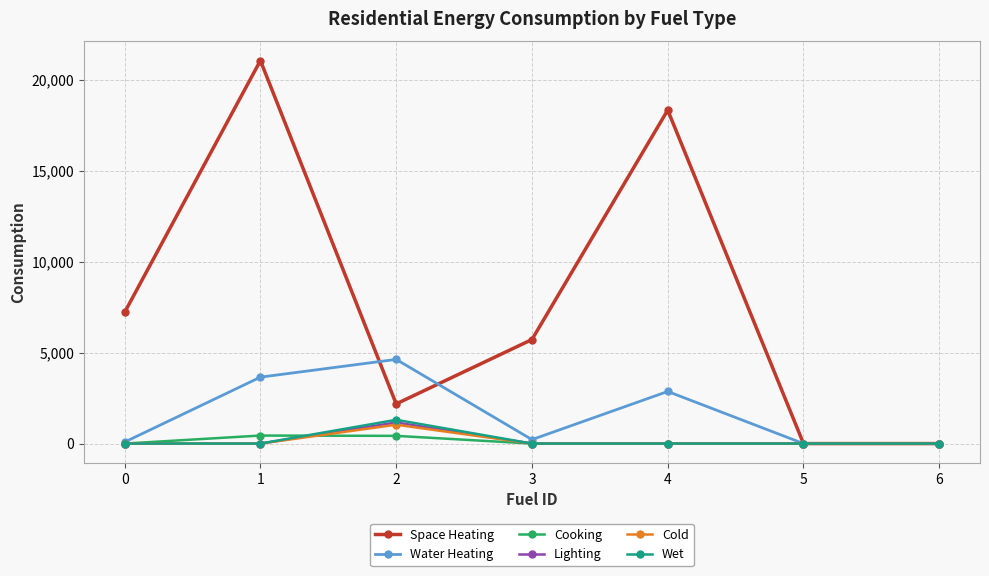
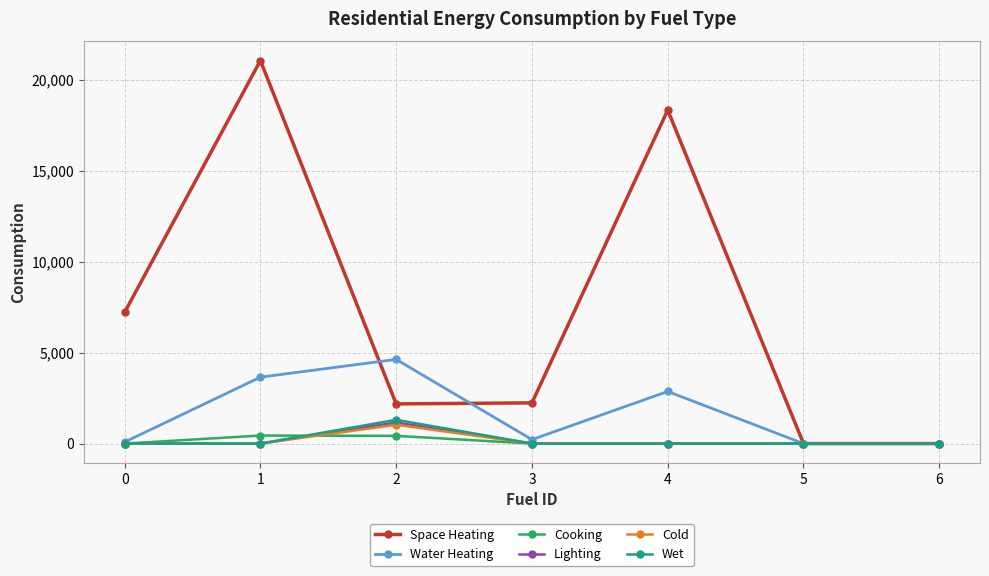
  {
    "Space Heating": {
      "0": "7,200",
      "1": "21,100",
      "2": "2,200",
-     "3": "5,700",
+     "3": "2,200",
      "4": "18,300"
    },
    "Water Heating": {
      "1": "3,700",
      "2": "4,600",
      "3": "200",
      "4": "2,900"
    }
  }
